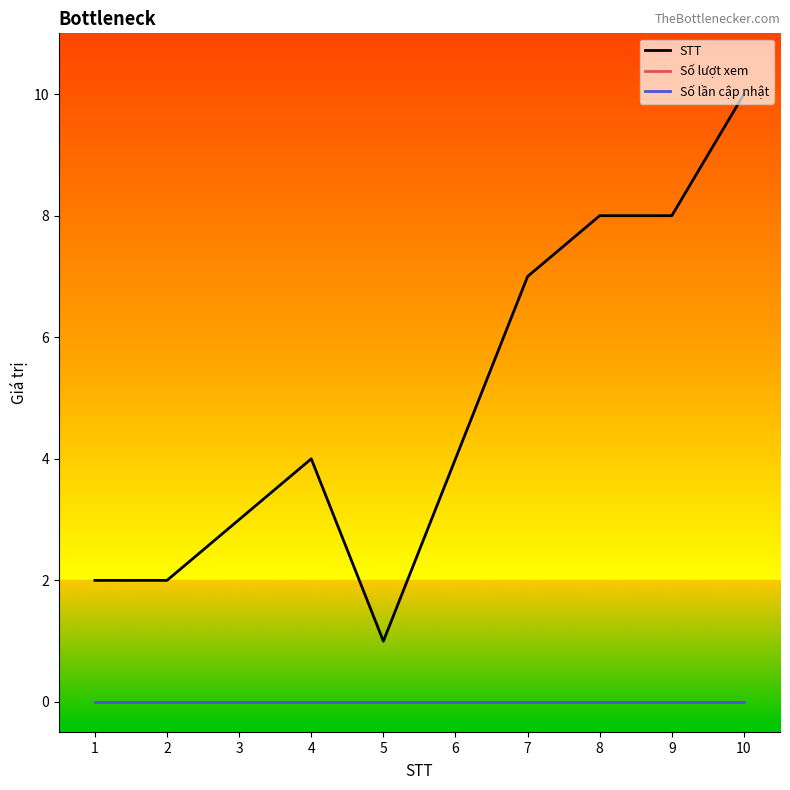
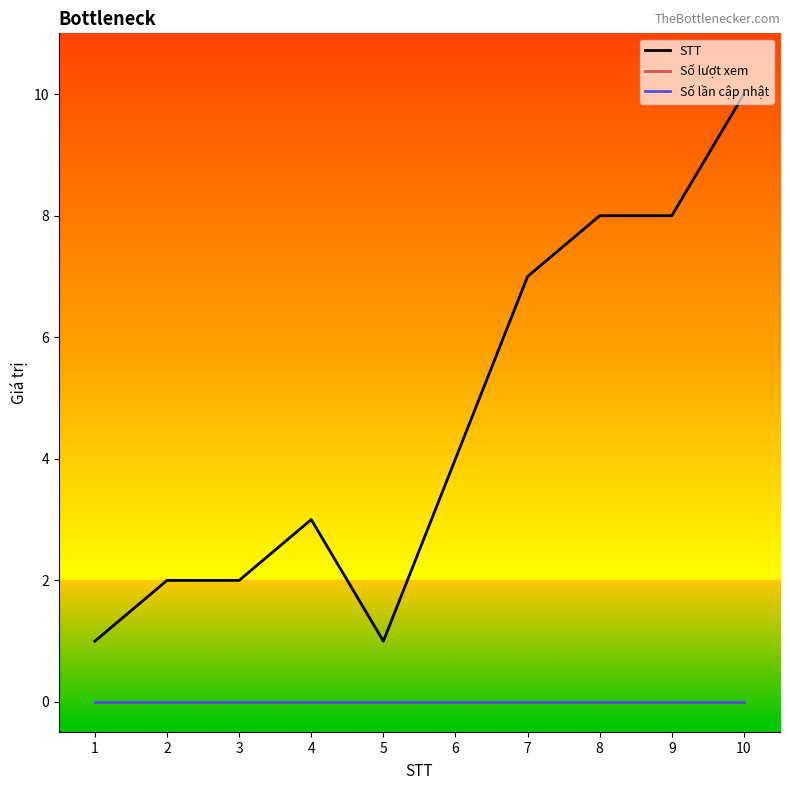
  {
    "STT": {
-     "1": 2,
+     "1": 1,
      "2": 2,
-     "3": 3,
-     "4": 4,
+     "3": 2,
+     "4": 3,
      "5": 1,
      "6": 4,
      "7": 7,
      "8": 8,
      "9": 8
    },
    "Số lần cập nhật": {
      "1": 0,
      "2": 0,
      "3": 0,
      "4": 0,
      "5": 0,
      "6": 0,
      "7": 0,
      "8": 0,
      "9": 0,
      "10": 0
    }
  }
